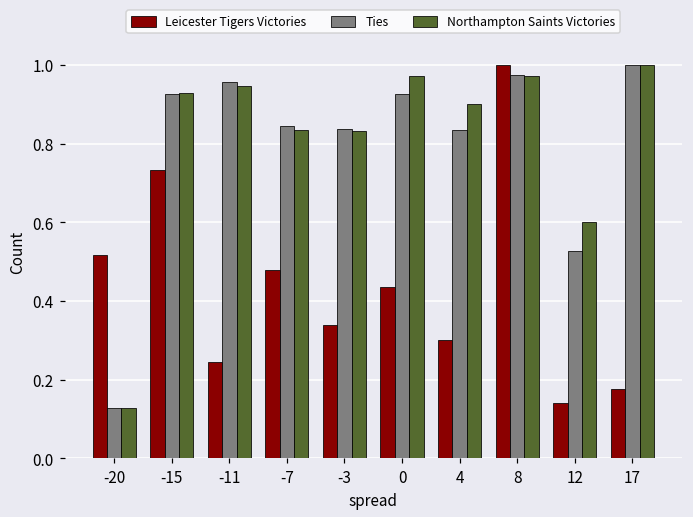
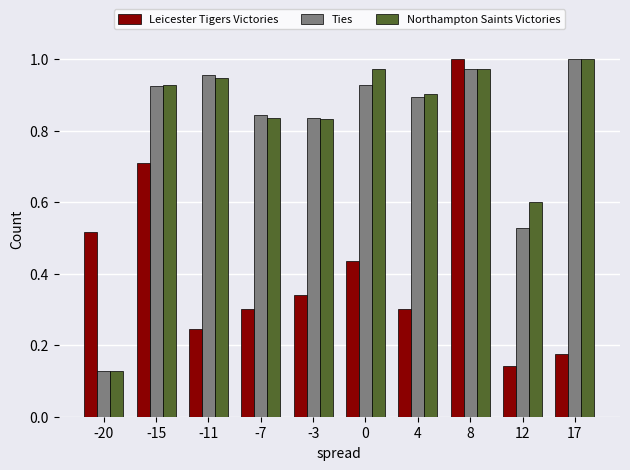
  {
    "Leicester Tigers Victories": {
      "-20": 0.52,
-     "-15": 0.73,
+     "-15": 0.71,
      "-11": 0.24,
-     "-7": 0.48,
+     "-7": 0.30,
      "-3": 0.34,
      "0": 0.44,
      "4": 0.30,
      "8": 1.00,
      "12": 0.14,
      "17": 0.18
    },
    "Ties": {
      "-20": 0.13,
      "-15": 0.93,
      "-11": 0.96,
      "-7": 0.84,
      "-3": 0.84,
      "0": 0.93,
-     "4": 0.83,
+     "4": 0.89,
      "8": 0.97,
      "12": 0.53,
      "17": 1.00
    },
    "Northampton Saints Victories": {
      "-20": 0.13,
      "-15": 0.93,
      "-11": 0.95,
      "-7": 0.84,
      "-3": 0.83,
      "0": 0.97,
      "4": 0.90,
      "8": 0.97,
      "12": 0.60,
      "17": 1.00
    }
  }
